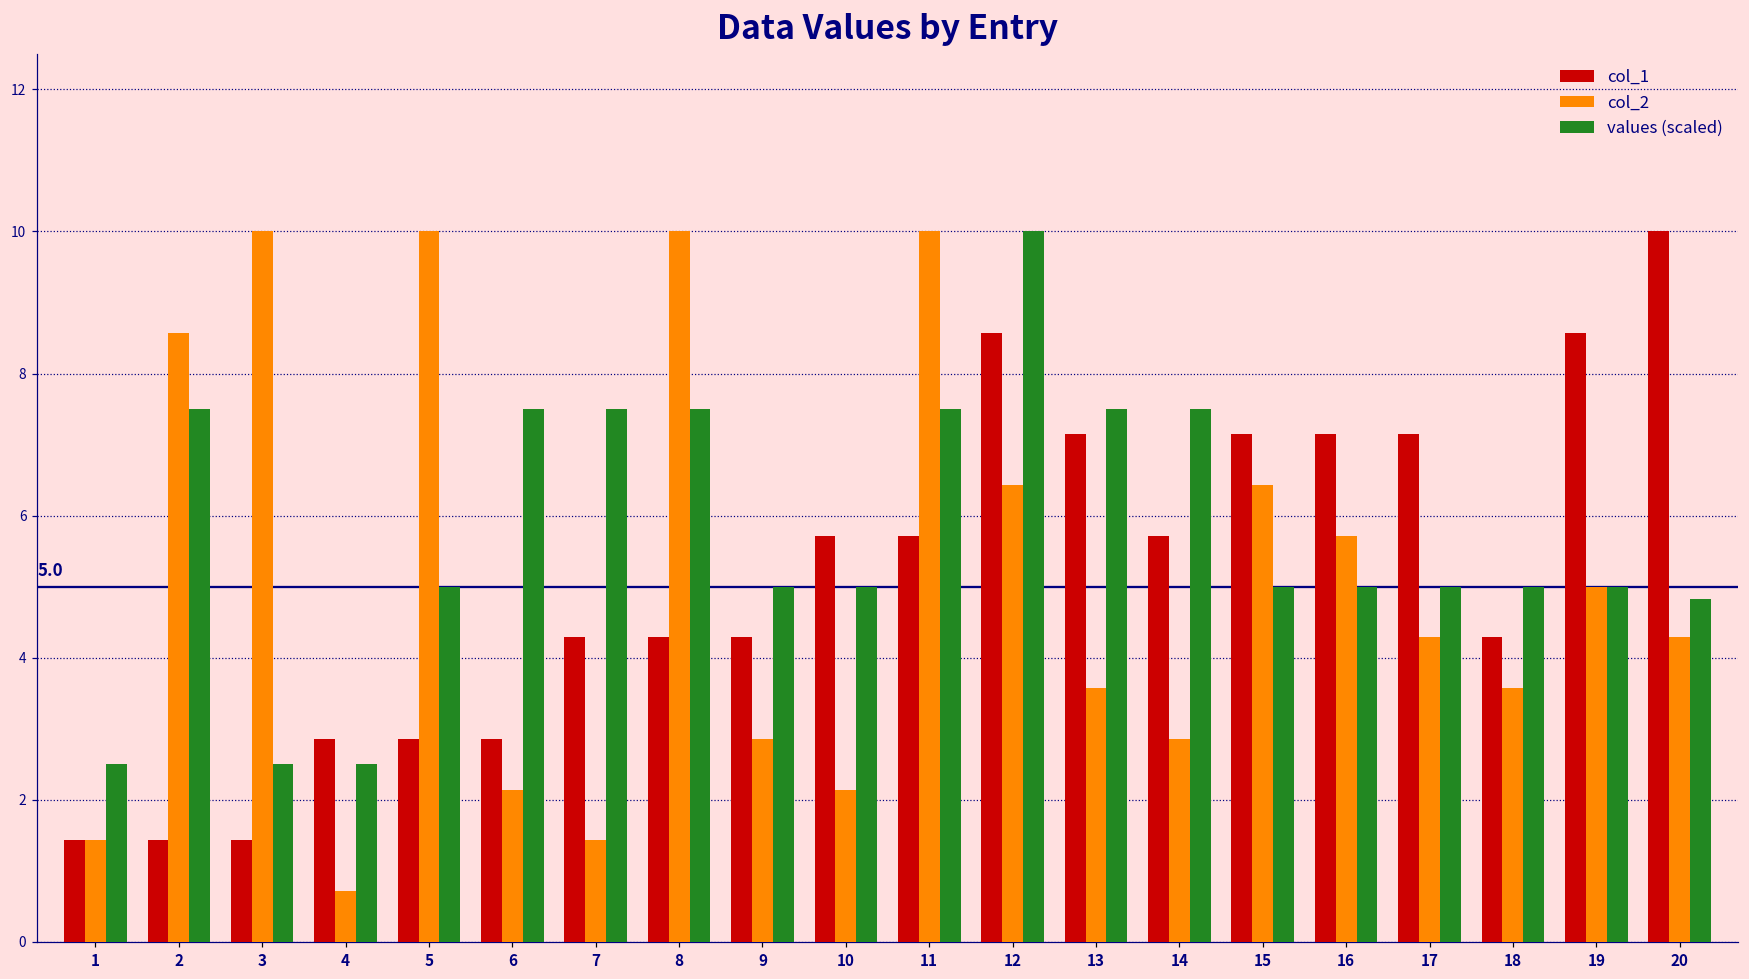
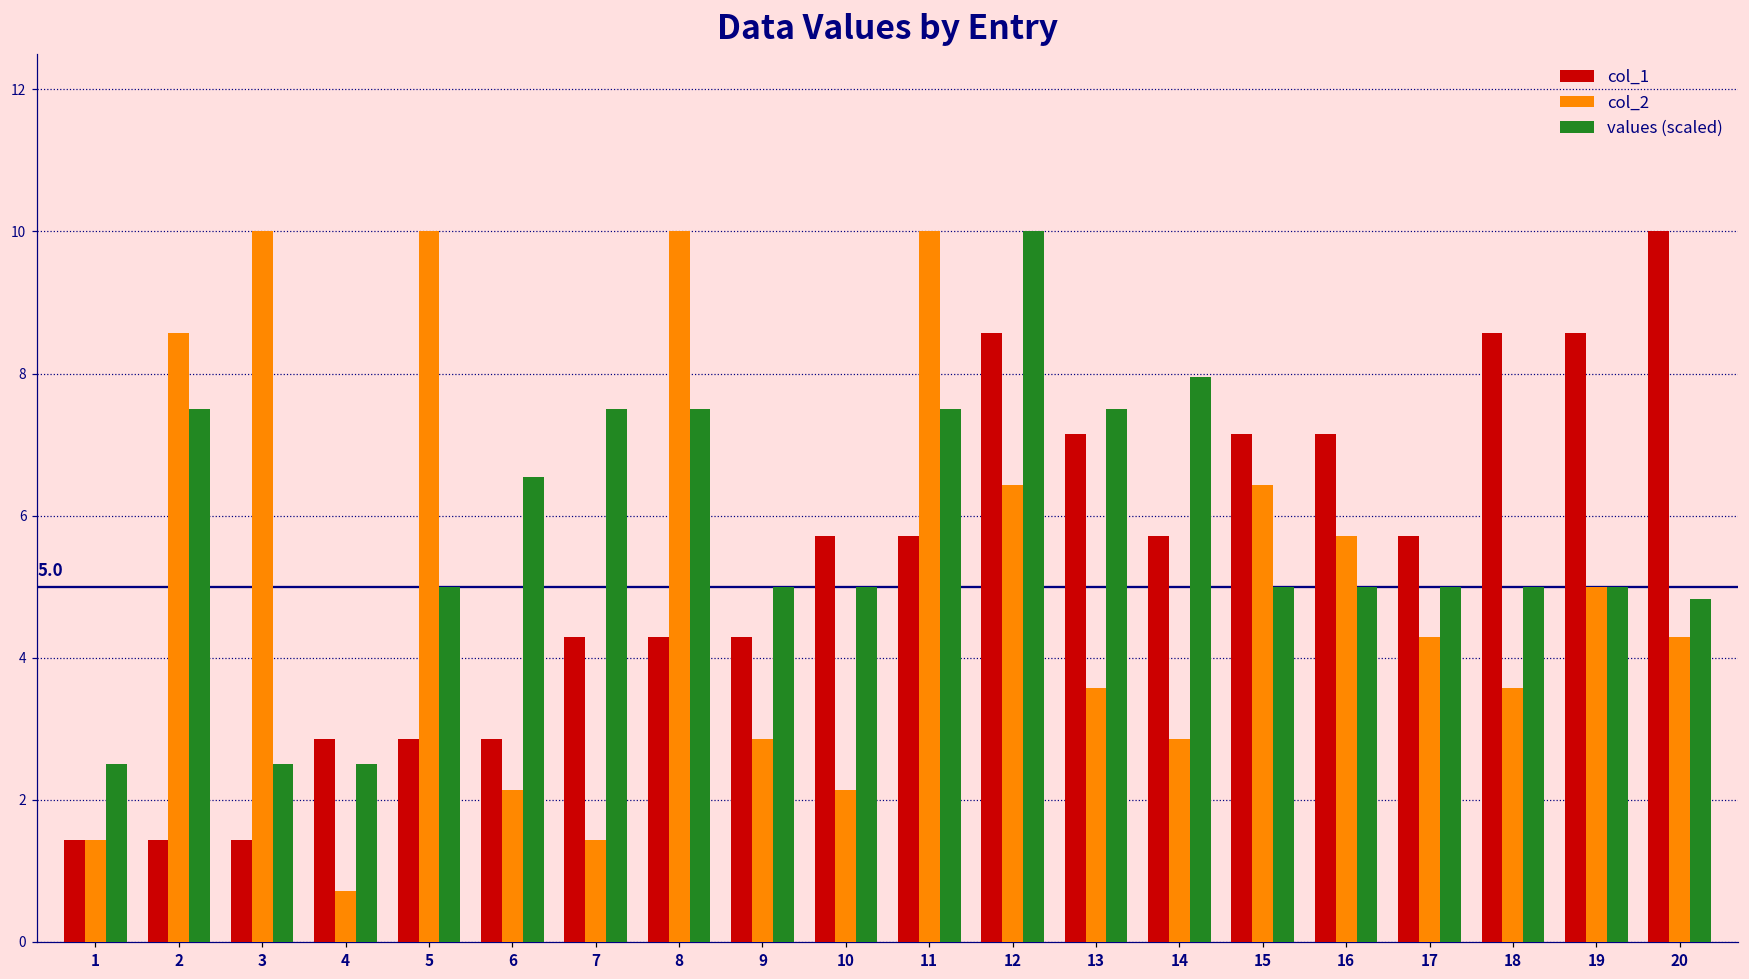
  {
    "col_1": {
      "1": 1.4,
      "2": 1.4,
      "3": 1.4,
      "4": 2.9,
      "5": 2.9,
      "6": 2.9,
      "7": 4.3,
      "8": 4.3,
      "9": 4.3,
      "10": 5.7,
      "11": 5.7,
      "12": 8.6,
      "13": 7.1,
      "14": 5.7,
      "15": 7.1,
      "16": 7.1,
-     "17": 7.1,
-     "18": 4.3,
+     "17": 5.7,
+     "18": 8.6,
      "19": 8.6,
      "20": 10.0
    },
    "col_2": {
      "1": 1.4,
      "2": 8.6,
      "3": 10.0,
      "4": 0.7,
      "5": 10.0,
      "6": 2.1,
      "7": 1.4,
      "8": 10.0,
      "9": 2.9,
      "10": 2.1,
      "11": 10.0,
      "12": 6.4,
      "13": 3.6,
      "14": 2.9,
      "15": 6.4,
      "16": 5.7,
      "17": 4.3,
      "18": 3.6,
      "19": 5.0,
      "20": 4.3
    },
    "values (scaled)": {
      "1": 2.5,
      "2": 7.5,
      "3": 2.5,
      "4": 2.5,
      "5": 5.0,
-     "6": 7.5,
+     "6": 6.6,
      "7": 7.5,
      "8": 7.5,
      "9": 5.0,
      "10": 5.0,
      "11": 7.5,
      "12": 10.0,
      "13": 7.5,
-     "14": 7.5,
+     "14": 8.0,
      "15": 5.0,
      "16": 5.0,
      "17": 5.0,
      "18": 5.0,
      "19": 5.0,
      "20": 4.8
    }
  }
